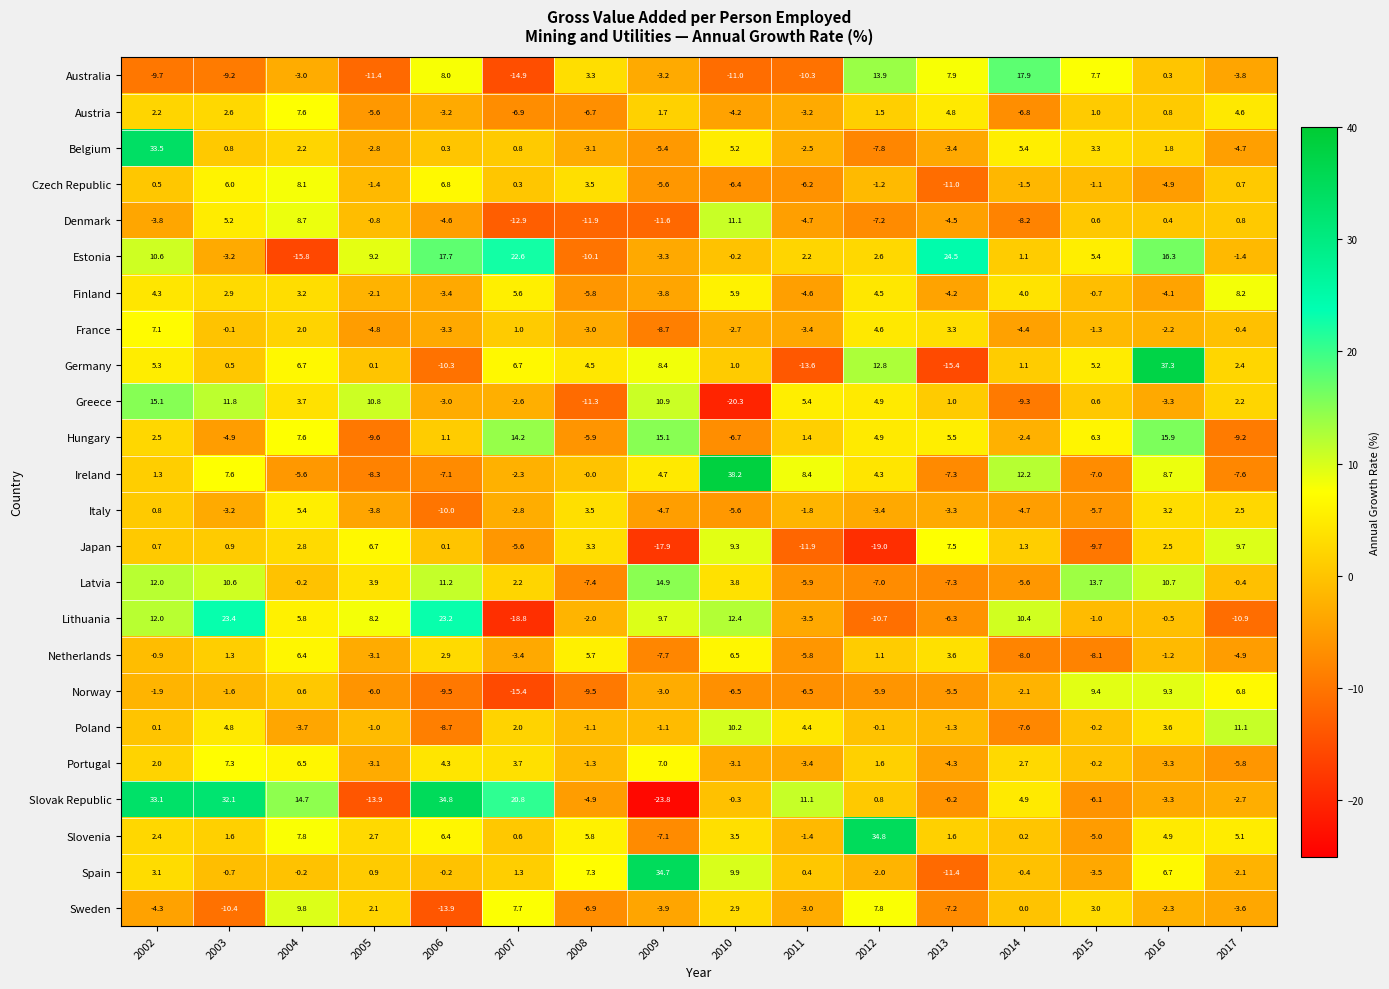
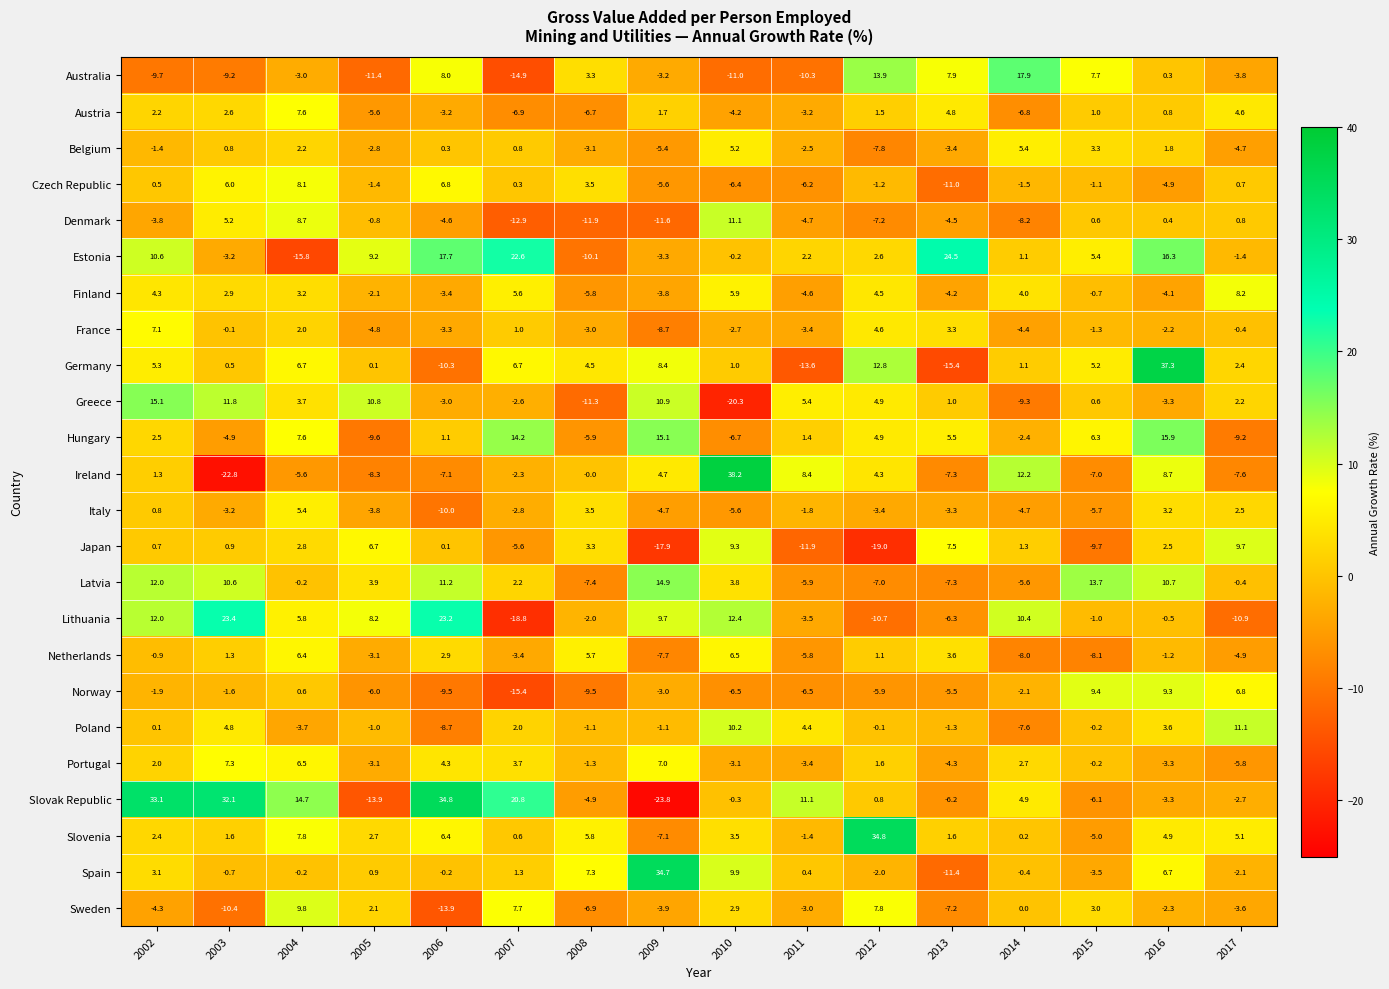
  {
    "Belgium": {
-     "2002": 33.5,
+     "2002": -1.4,
      "2003": 0.8,
      "2004": 2.2,
      "2005": -2.8,
      "2006": 0.3,
      "2007": 0.8,
      "2008": -3.1,
      "2009": -5.4,
      "2010": 5.2,
      "2011": -2.5,
      "2012": -7.8,
      "2013": -3.4,
      "2014": 5.4,
      "2015": 3.3,
      "2016": 1.8,
      "2017": -4.7
    },
    "Ireland": {
      "2002": 1.3,
-     "2003": 7.6,
+     "2003": -22.8,
      "2004": -5.6,
      "2005": -8.3,
      "2006": -7.1,
      "2007": -2.3,
      "2008": -0.0,
      "2009": 4.7,
      "2010": 38.2,
      "2011": 8.4,
      "2012": 4.3,
      "2013": -7.3,
      "2014": 12.2,
      "2015": -7.0,
      "2016": 8.7,
      "2017": -7.6
    }
  }
